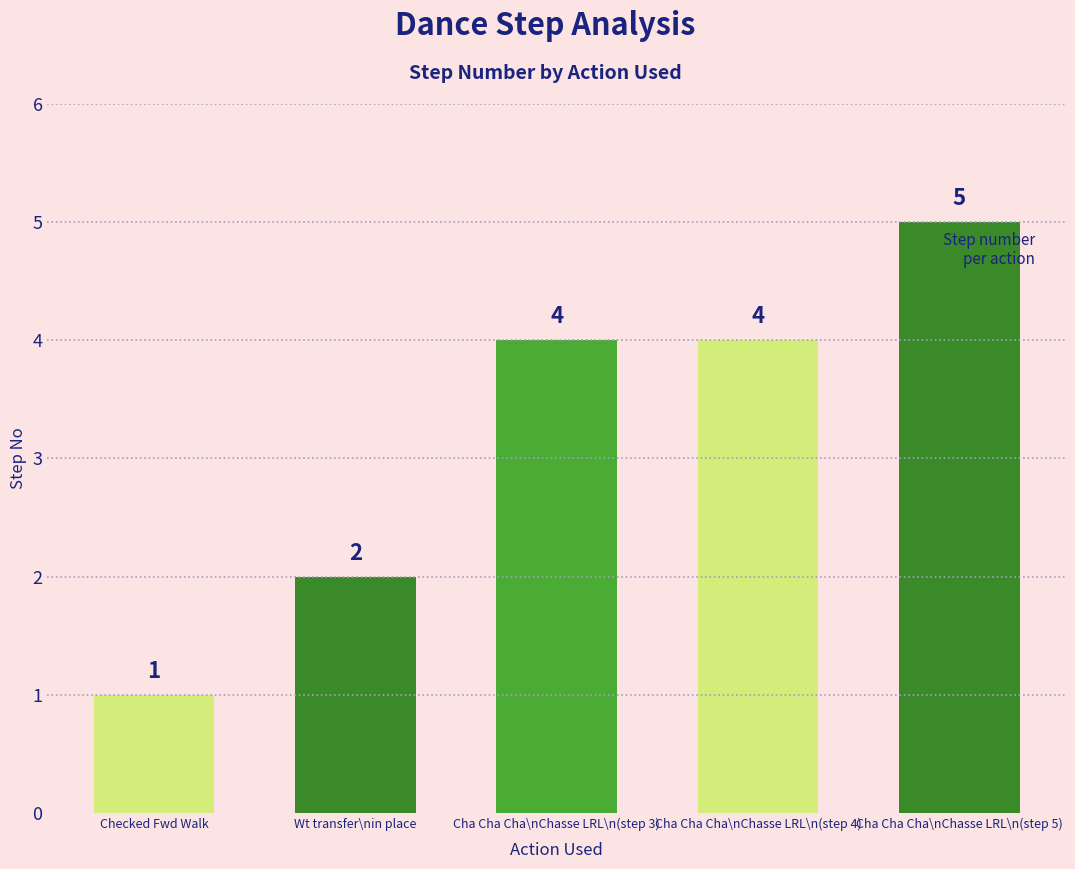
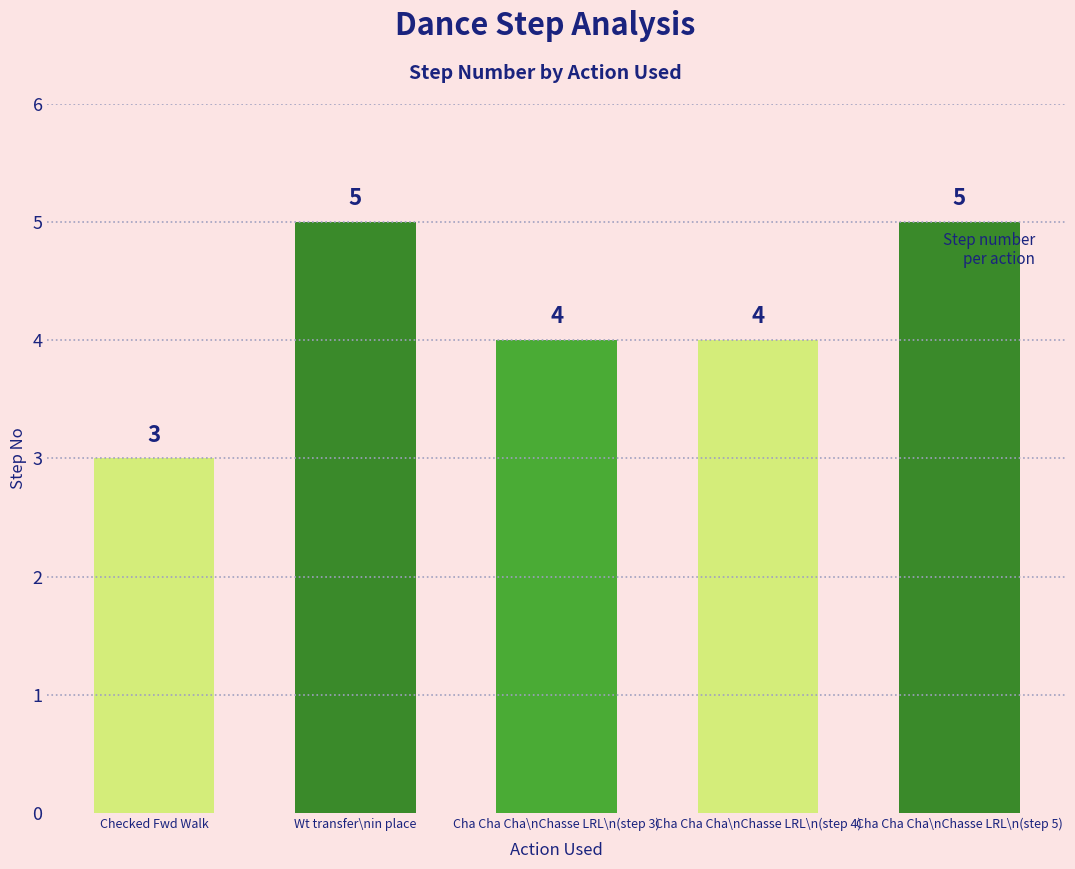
  {
-   "Checked Fwd Walk": 1,
-   "Wt transfer\\nin place": 2,
+   "Checked Fwd Walk": 3,
+   "Wt transfer\\nin place": 5,
    "Cha Cha Cha\\nChasse LRL\\n(step 3)": 4,
    "Cha Cha Cha\\nChasse LRL\\n(step 4)": 4,
    "Cha Cha Cha\\nChasse LRL\\n(step 5)": 5
  }
